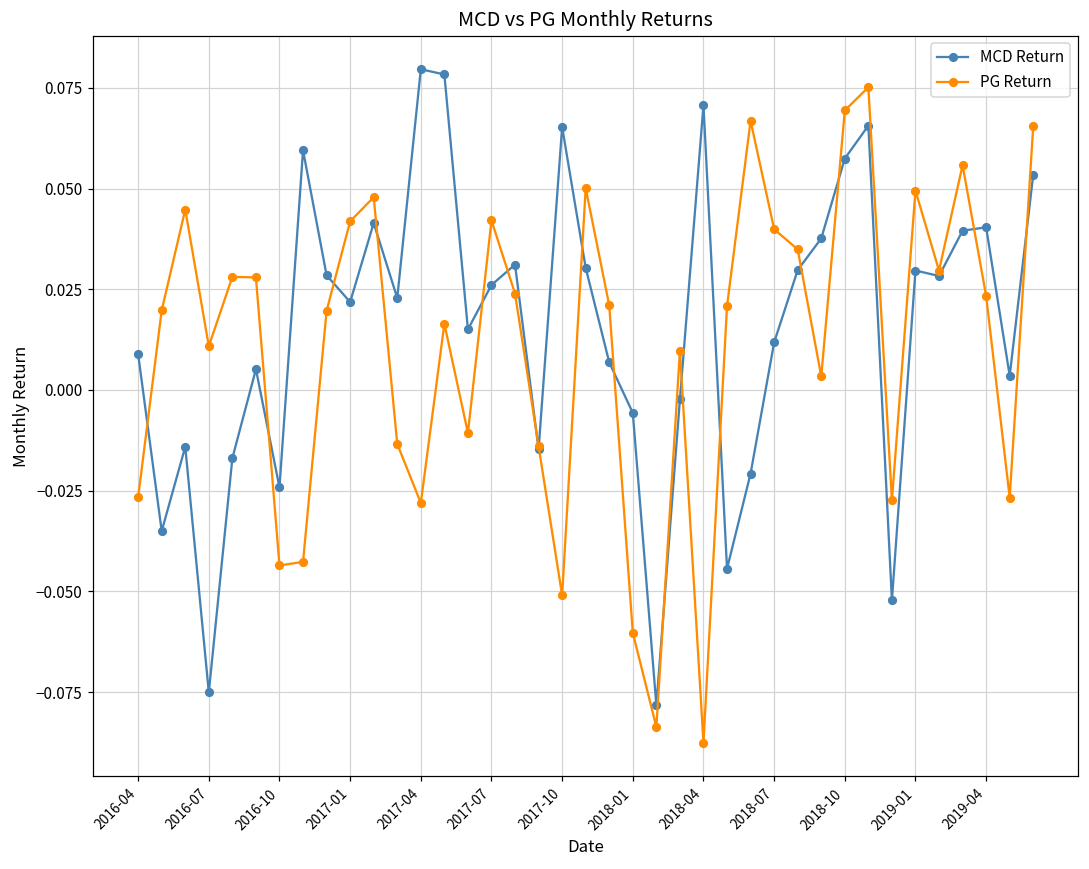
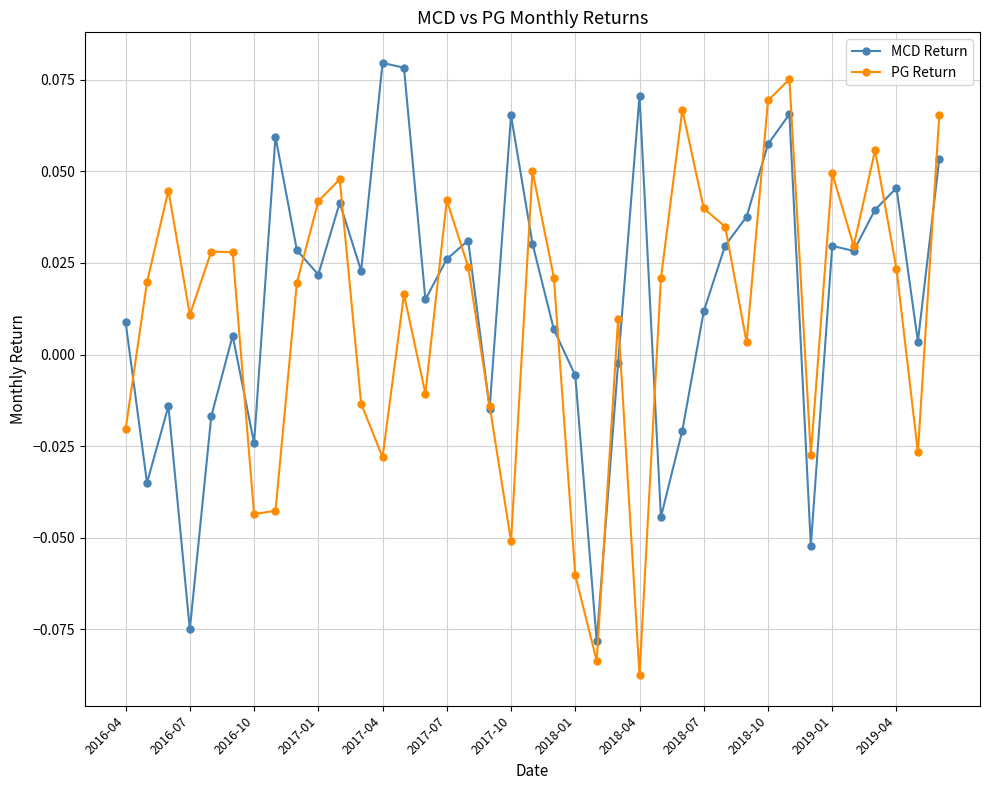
  {
    "MCD Return": {
      "2016-04": 0.009,
      "2016-07": -0.075,
      "2016-10": -0.024,
      "2017-01": 0.022,
      "2017-04": 0.080,
      "2017-07": 0.026,
      "2017-10": 0.065,
      "2018-01": -0.006,
      "2018-04": 0.071,
      "2018-07": 0.012,
      "2018-10": 0.057,
      "2019-01": 0.030,
-     "2019-04": 0.040
+     "2019-04": 0.045
    },
    "PG Return": {
-     "2016-04": -0.027,
+     "2016-04": -0.020,
      "2016-07": 0.011,
      "2016-10": -0.044,
      "2017-01": 0.042,
      "2017-04": -0.028,
      "2017-07": 0.042,
      "2017-10": -0.051,
      "2018-01": -0.060,
      "2018-04": -0.088,
      "2018-07": 0.040,
      "2018-10": 0.069,
      "2019-01": 0.049,
      "2019-04": 0.023
    }
  }
